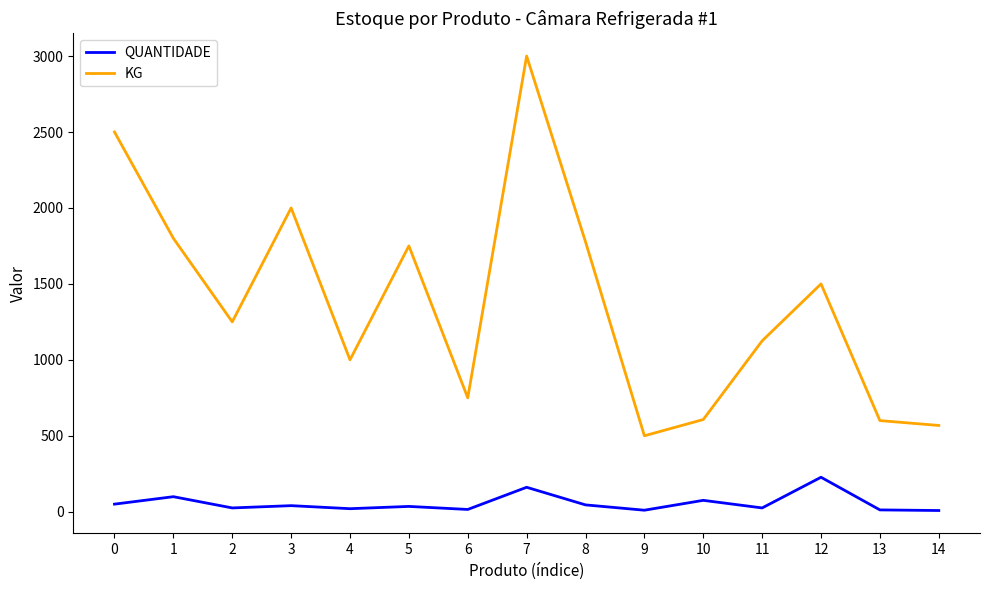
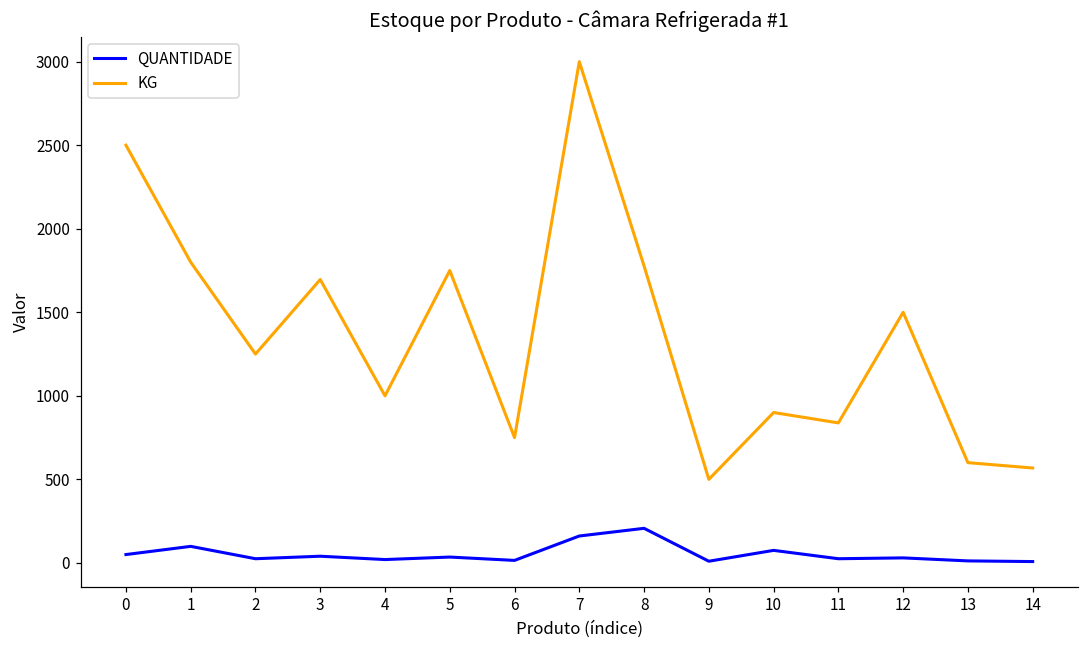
  {
    "QUANTIDADE": {
      "0": 50,
      "1": 100,
      "2": 30,
      "3": 40,
      "4": 20,
      "5": 40,
      "6": 20,
      "7": 160,
-     "8": 50,
+     "8": 210,
      "9": 10,
      "10": 80,
      "11": 30,
-     "12": 230,
+     "12": 30,
      "13": 10,
      "14": 10
    },
    "KG": {
      "0": 2500,
      "1": 1800,
      "2": 1250,
-     "3": 2000,
+     "3": 1700,
      "4": 1000,
      "5": 1750,
      "6": 750,
      "7": 3000,
      "8": 1780,
      "9": 500,
-     "10": 610,
-     "11": 1130,
+     "10": 900,
+     "11": 840,
      "12": 1500,
      "13": 600,
      "14": 570
    }
  }
